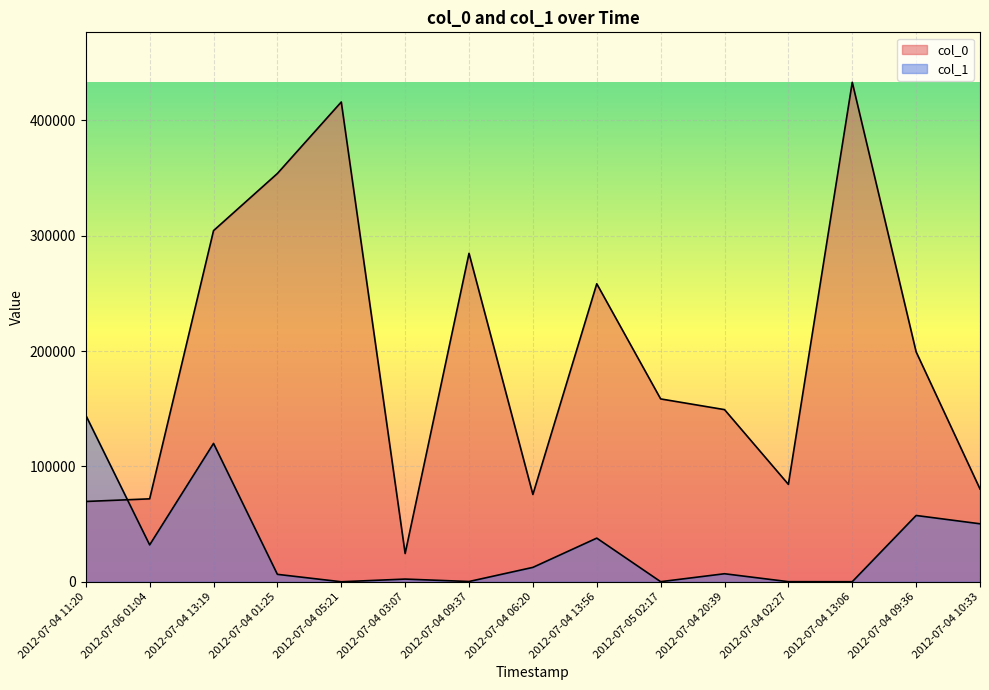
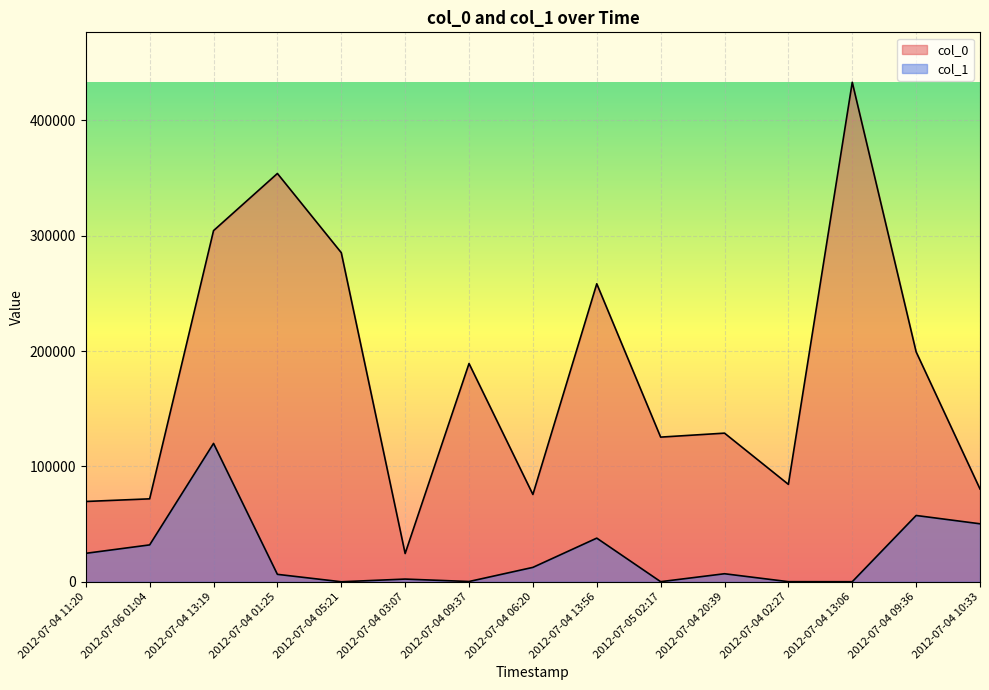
  {
    "col_0": {
      "2012-07-04 11:20": 70000,
      "2012-07-06 01:04": 72000,
      "2012-07-04 13:19": 304000,
      "2012-07-04 01:25": 354000,
-     "2012-07-04 05:21": 416000,
+     "2012-07-04 05:21": 285000,
      "2012-07-04 03:07": 24000,
-     "2012-07-04 09:37": 285000,
+     "2012-07-04 09:37": 189000,
      "2012-07-04 06:20": 76000,
      "2012-07-04 13:56": 258000,
-     "2012-07-05 02:17": 158000,
-     "2012-07-04 20:39": 149000,
+     "2012-07-05 02:17": 125000,
+     "2012-07-04 20:39": 129000,
      "2012-07-04 02:27": 84000,
      "2012-07-04 13:06": 433000,
      "2012-07-04 09:36": 199000,
      "2012-07-04 10:33": 80000
    },
    "col_1": {
-     "2012-07-04 11:20": 144000,
+     "2012-07-04 11:20": 25000,
      "2012-07-06 01:04": 32000,
      "2012-07-04 13:19": 120000,
      "2012-07-04 01:25": 6000,
      "2012-07-04 05:21": 0,
      "2012-07-04 03:07": 2000,
      "2012-07-04 09:37": 0,
      "2012-07-04 06:20": 12000,
      "2012-07-04 13:56": 38000,
      "2012-07-05 02:17": 0,
      "2012-07-04 20:39": 7000,
      "2012-07-04 02:27": 0,
      "2012-07-04 13:06": 0,
      "2012-07-04 09:36": 57000,
      "2012-07-04 10:33": 50000
    }
  }
